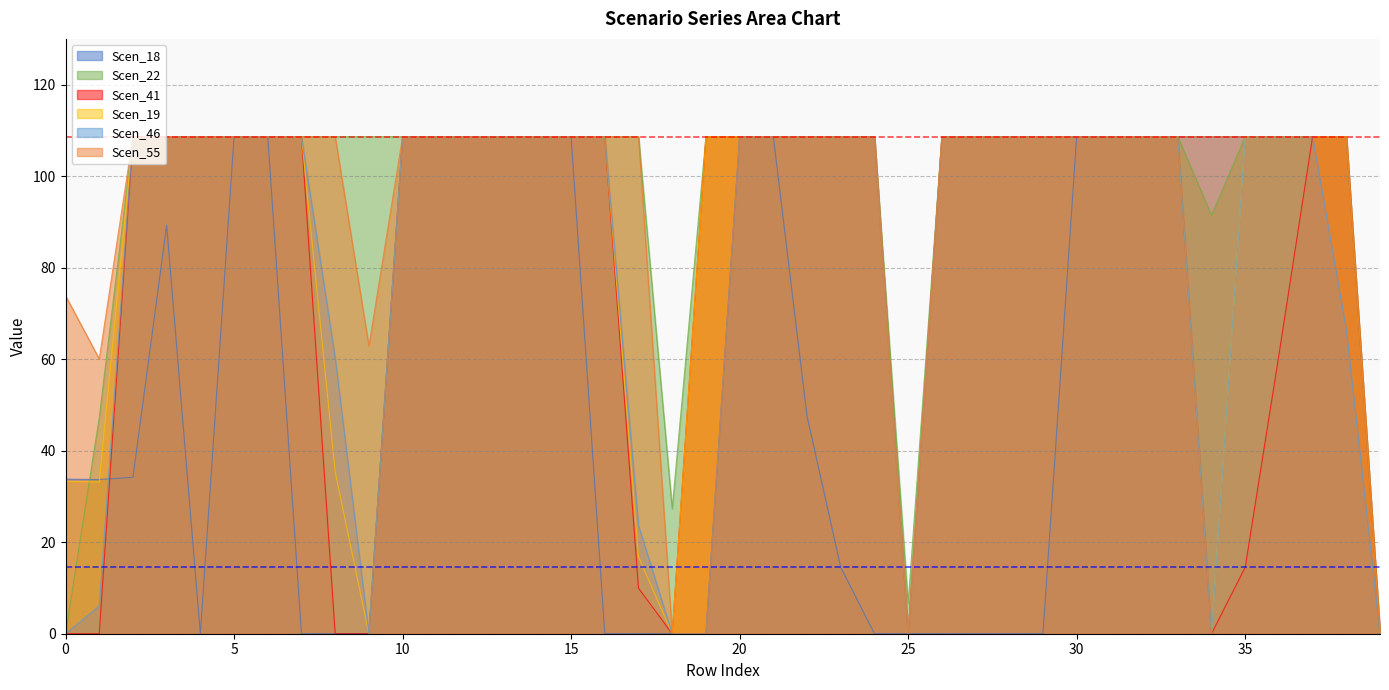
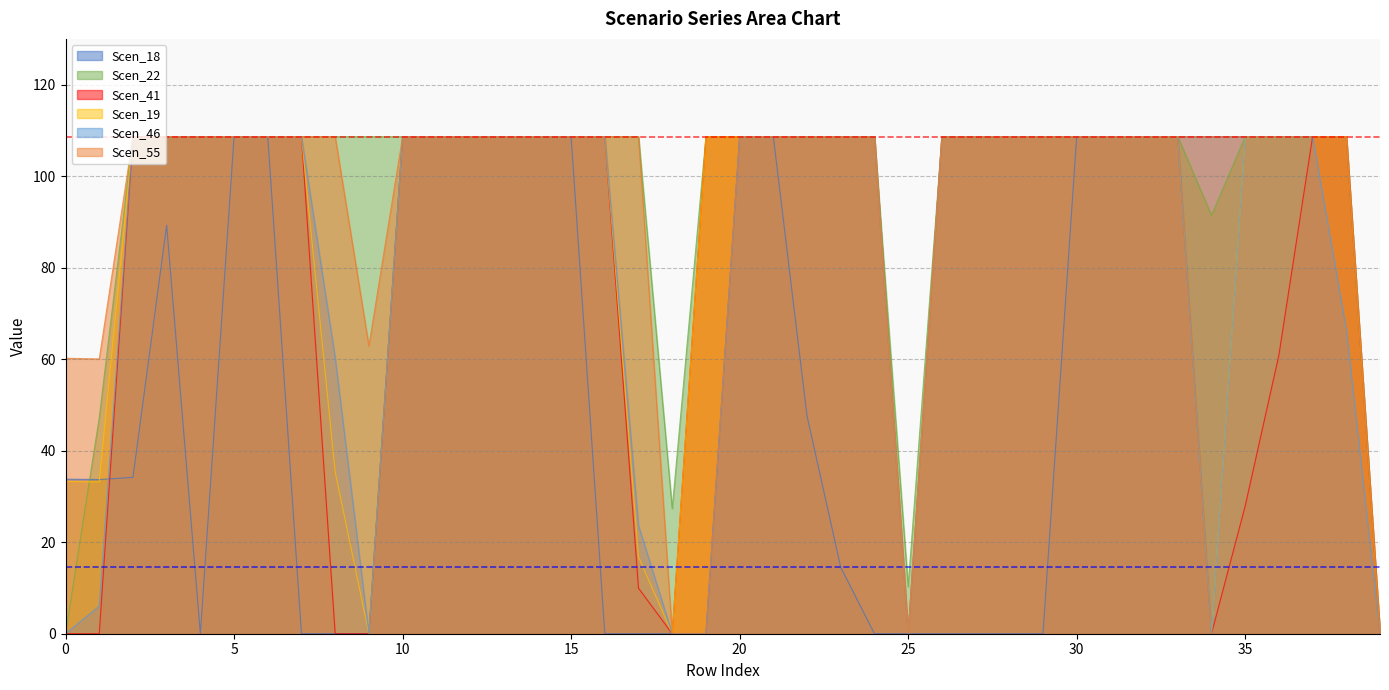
  {
    "Scen_22": {
-     "25": 7
+     "25": 10
    },
    "Scen_41": {
-     "35": 15
+     "35": 28
    },
    "Scen_55": {
-     "0": 74
+     "0": 60
    }
  }
